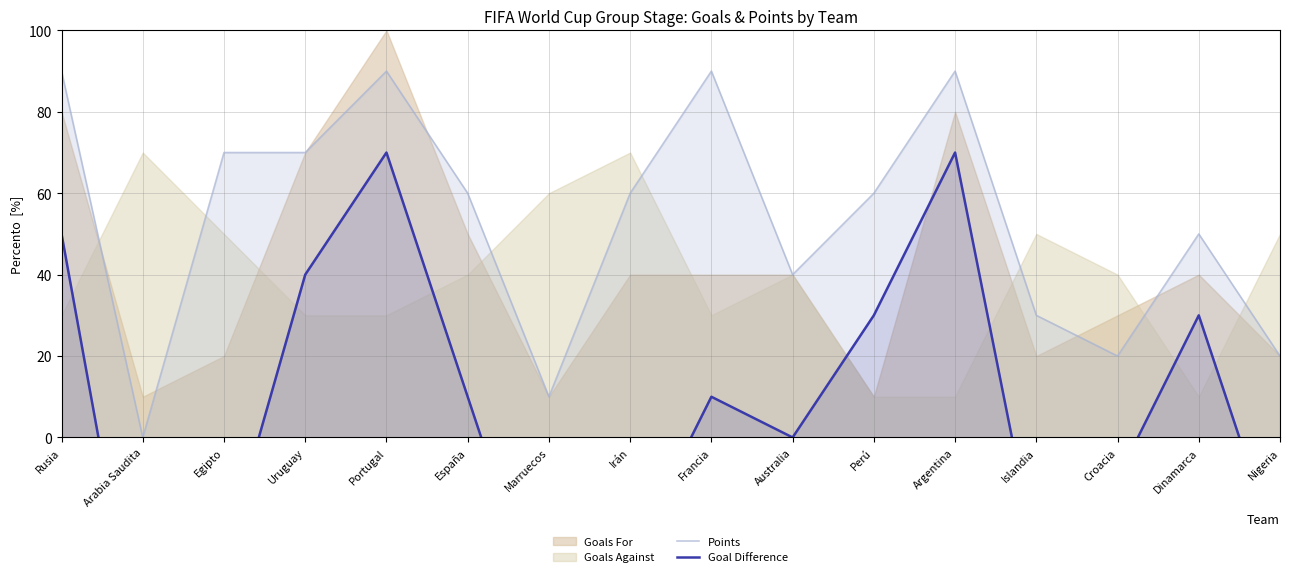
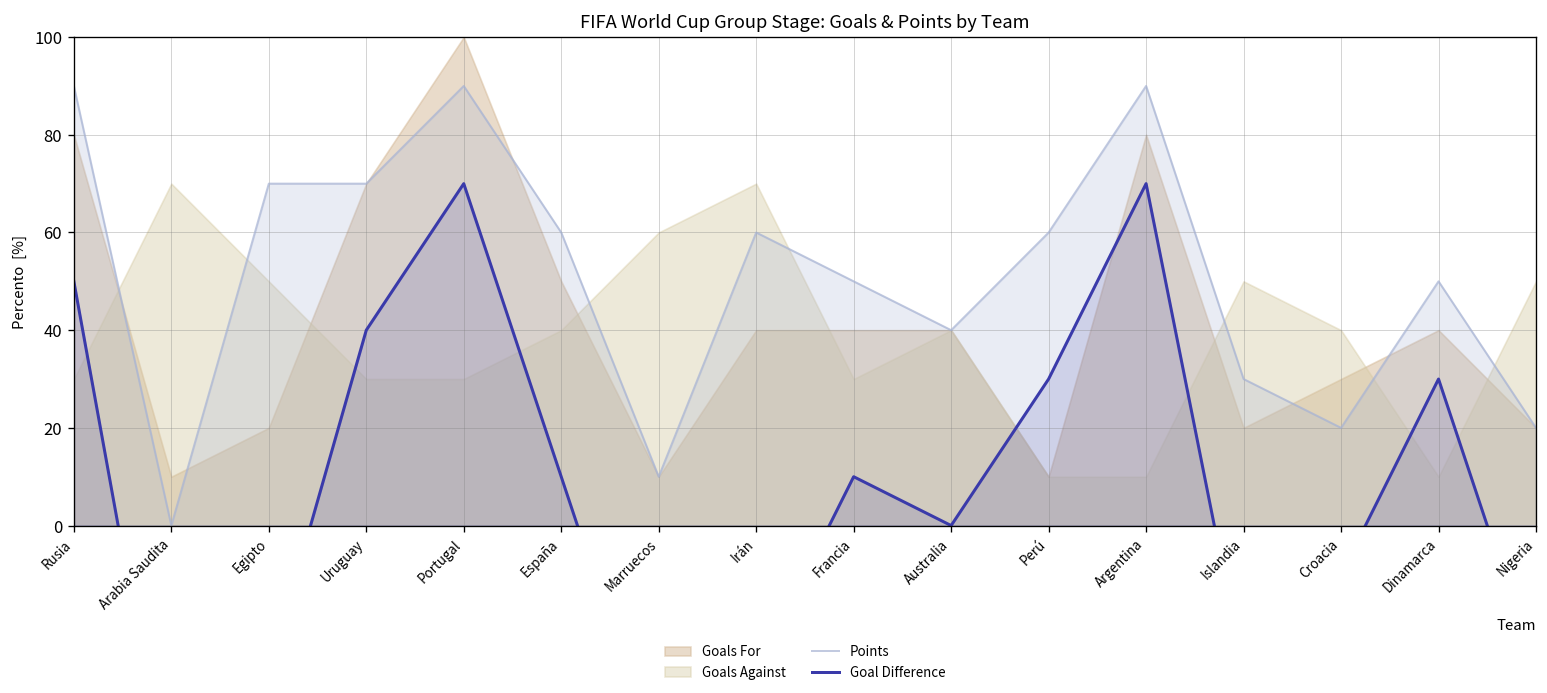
  {
    "Points": {
      "Rusia": 90,
      "Egipto": 70,
      "Portugal": 90,
      "España": 60,
      "Irán": 60,
-     "Francia": 90,
+     "Francia": 50,
      "Perú": 60,
      "Argentina": 90,
      "Islandia": 30,
      "Croacia": 20,
      "Dinamarca": 50
    }
  }
